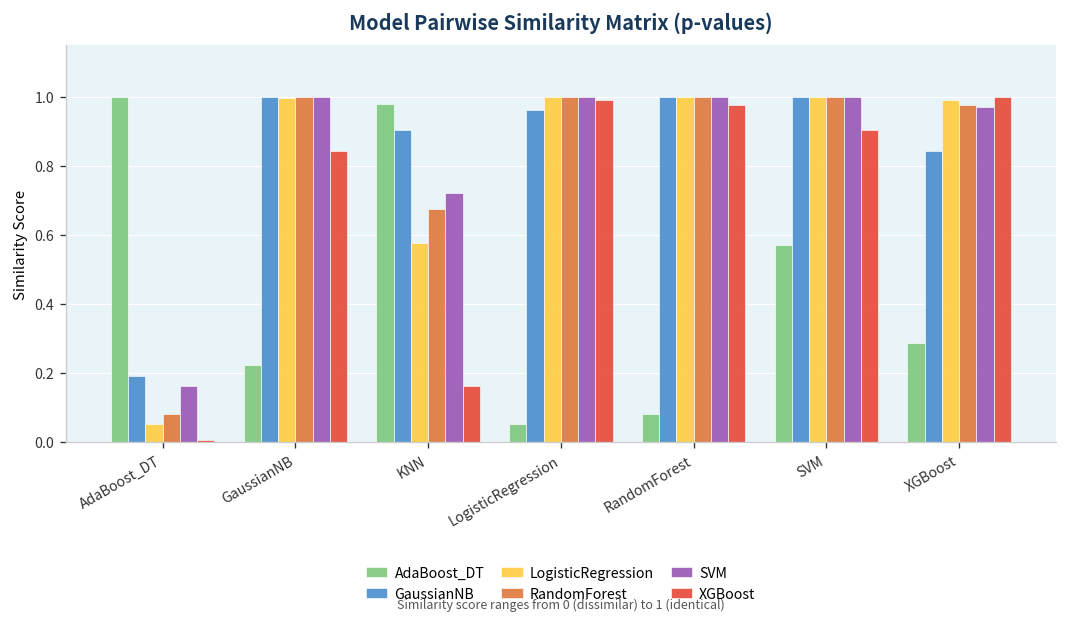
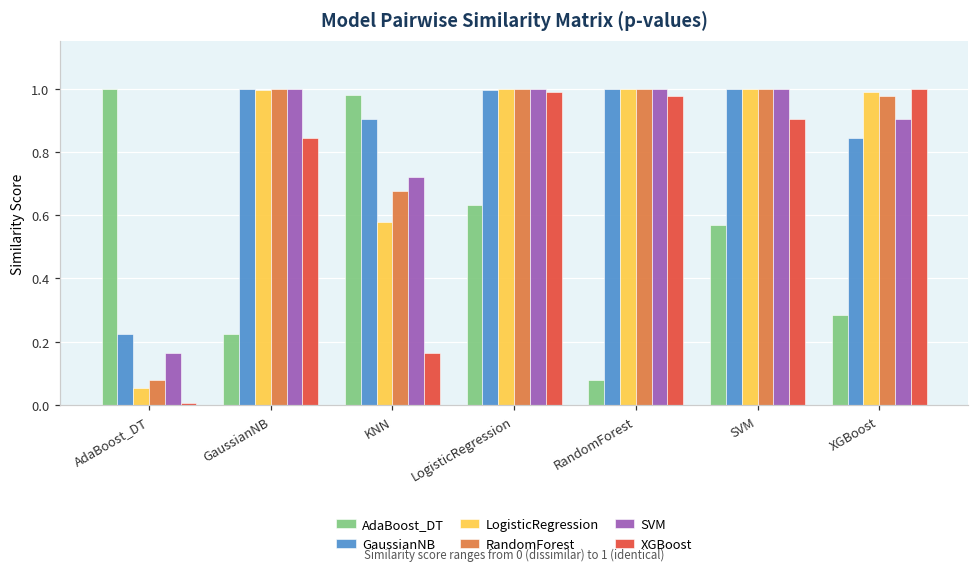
  {
    "AdaBoost_DT": {
      "AdaBoost_DT": 1.00,
      "GaussianNB": 0.22,
      "KNN": 0.98,
-     "LogisticRegression": 0.05,
+     "LogisticRegression": 0.63,
      "RandomForest": 0.08,
      "SVM": 0.57,
      "XGBoost": 0.29
    },
    "GaussianNB": {
-     "AdaBoost_DT": 0.19,
+     "AdaBoost_DT": 0.22,
      "GaussianNB": 1.00,
      "KNN": 0.91,
-     "LogisticRegression": 0.96,
+     "LogisticRegression": 1.00,
      "RandomForest": 1.00,
      "SVM": 1.00,
      "XGBoost": 0.84
    },
    "LogisticRegression": {
      "AdaBoost_DT": 0.05,
      "GaussianNB": 1.00,
      "KNN": 0.58,
      "LogisticRegression": 1.00,
      "RandomForest": 1.00,
      "SVM": 1.00,
      "XGBoost": 0.99
    },
    "SVM": {
      "AdaBoost_DT": 0.16,
      "GaussianNB": 1.00,
      "KNN": 0.72,
      "LogisticRegression": 1.00,
      "RandomForest": 1.00,
      "SVM": 1.00,
-     "XGBoost": 0.97
+     "XGBoost": 0.91
    }
  }
